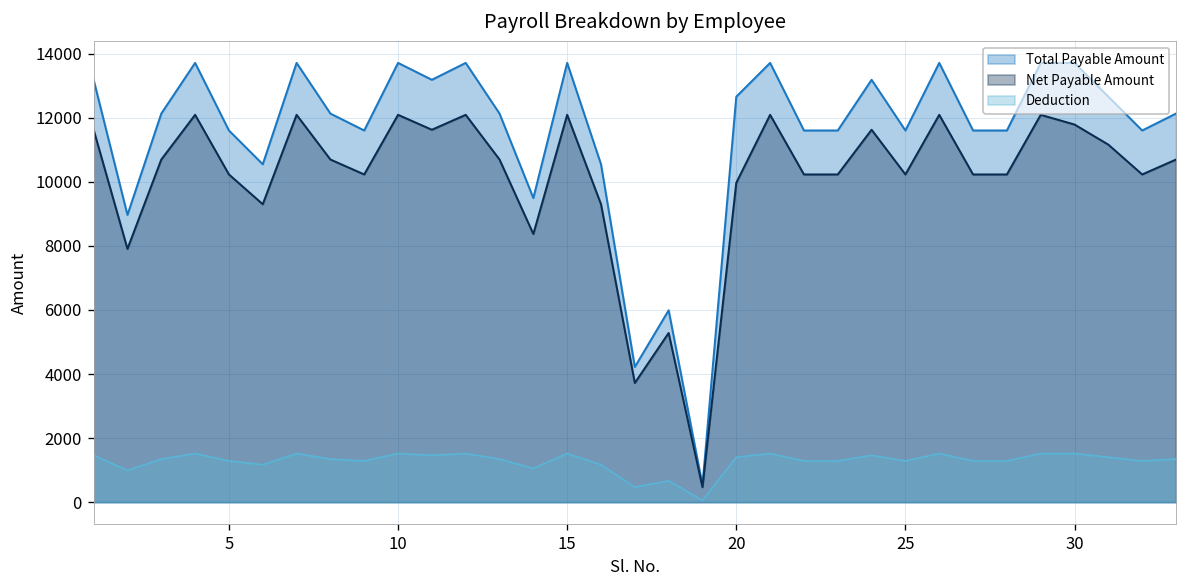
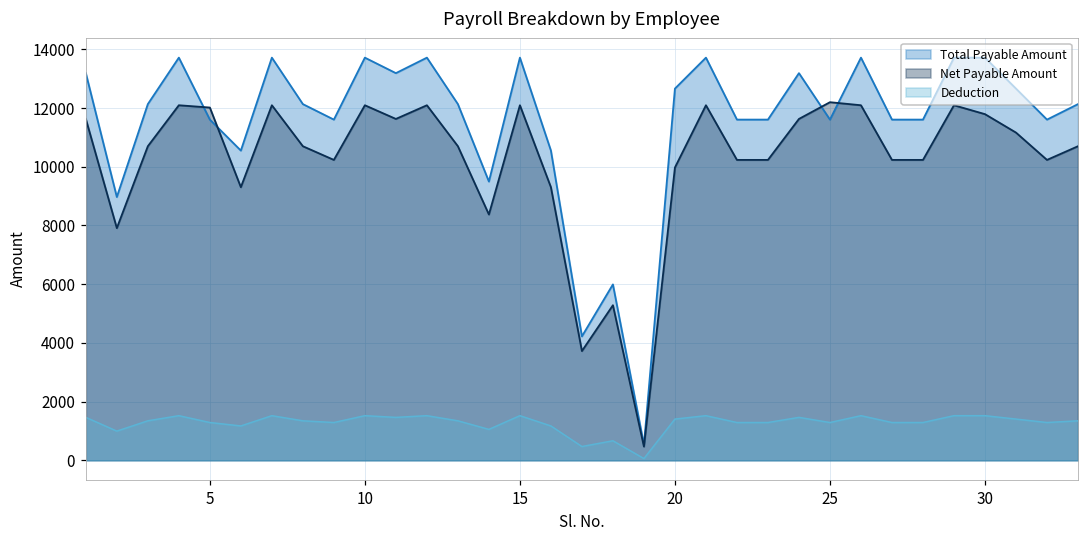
  {
    "Net Payable Amount": {
-     "5": 10200,
+     "5": 12000,
      "10": 12100,
      "15": 12100,
      "20": 10000,
-     "25": 10200,
+     "25": 12200,
      "30": 11800
    }
  }
